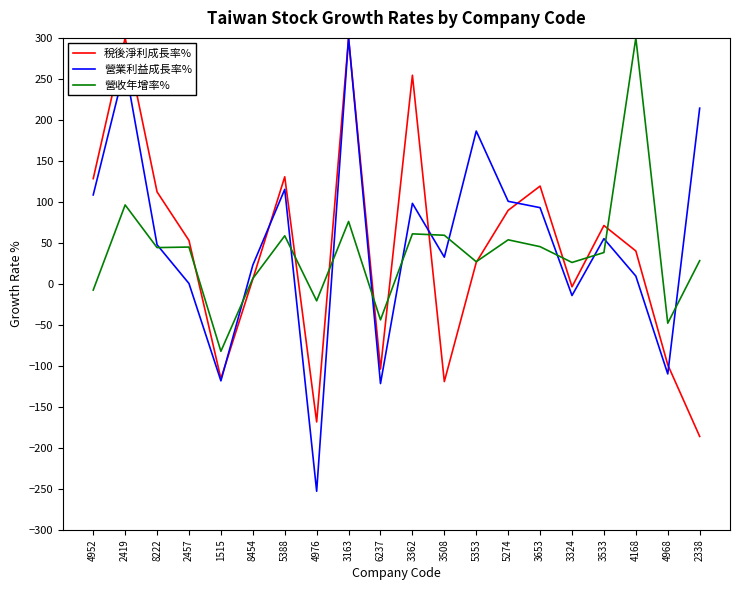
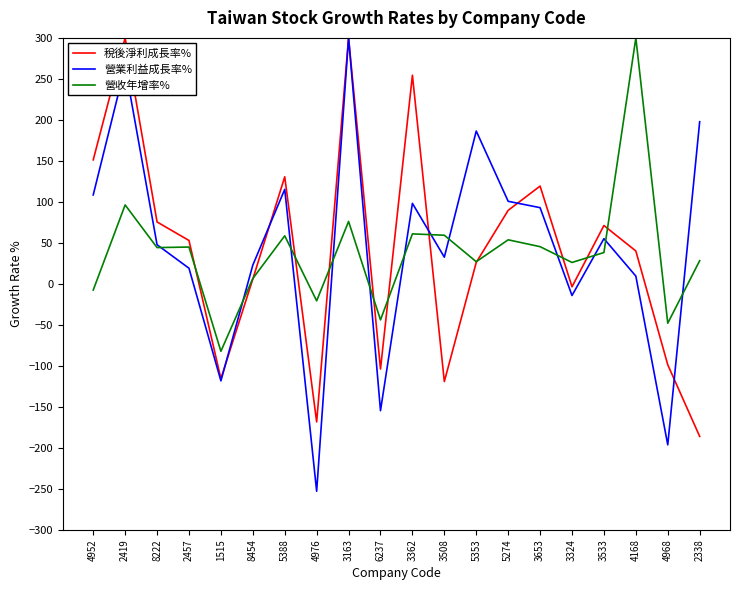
  {
    "稅後淨利成長率%": {
-     "4952": 130,
+     "4952": 150,
      "2419": 300,
-     "8222": 110,
+     "8222": 80,
      "2457": 50,
      "5388": 130,
      "4976": -170,
      "6237": -100,
      "3362": 250,
      "3508": -120,
      "5274": 90,
      "3653": 120,
      "3324": 0,
      "3533": 70,
      "4168": 40,
      "4968": -100,
      "2338": -190
    },
    "營業利益成長率%": {
      "4952": 110,
      "8222": 50,
-     "2457": 0,
+     "2457": 20,
      "8454": 20,
      "5388": 120,
      "4976": -250,
-     "6237": -120,
+     "6237": -150,
      "3362": 100,
      "3508": 30,
      "5353": 190,
      "5274": 100,
      "3653": 90,
      "3324": -10,
      "3533": 60,
      "4168": 10,
-     "4968": -110,
-     "2338": 210
+     "4968": -200,
+     "2338": 200
    },
    "營收年增率%": {
      "4952": -10,
      "2419": 100,
      "8222": 40,
      "2457": 40,
      "1515": -80,
      "5388": 60,
      "4976": -20,
      "3163": 80,
      "6237": -40,
      "3362": 60,
      "3508": 60,
      "5274": 50,
      "3653": 50,
      "3324": 30,
      "3533": 40,
      "4168": 300,
      "4968": -50,
      "2338": 30
    }
  }
